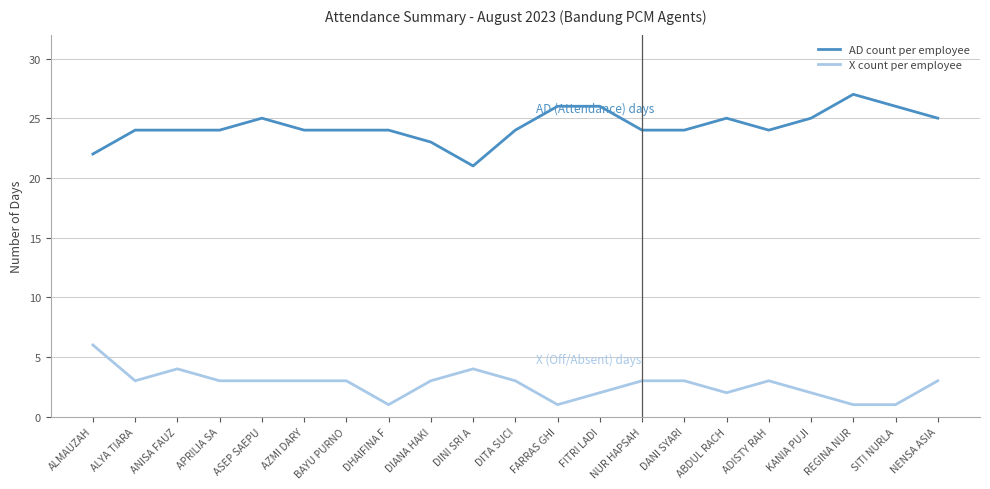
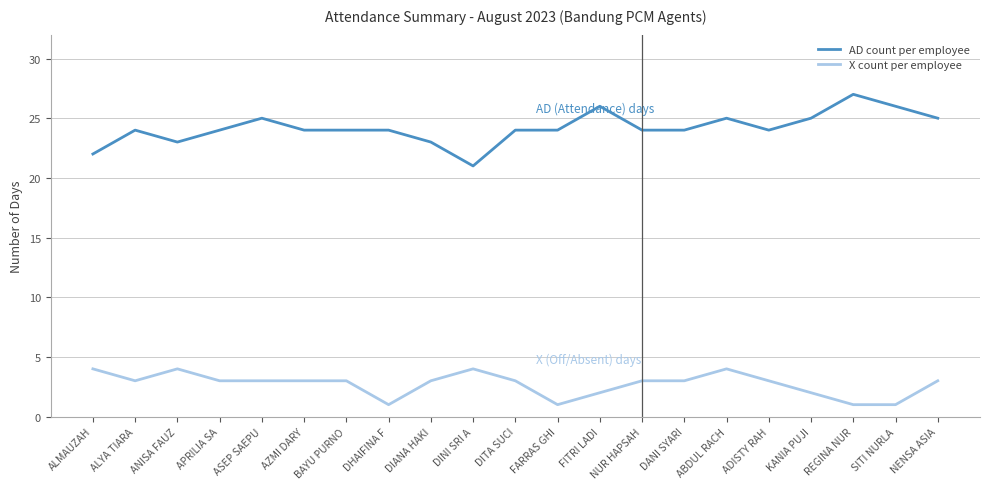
  {
    "AD count per employee": {
      "ALMAUZAH": 22,
      "ALYA TIARA": 24,
-     "ANISA FAUZ": 24,
+     "ANISA FAUZ": 23,
      "APRILIA SA": 24,
      "ASEP SAEPU": 25,
      "AZMI DARY": 24,
      "BAYU PURNO": 24,
      "DHAIFINA F": 24,
      "DIANA HAKI": 23,
      "DINI SRI A": 21,
      "DITA SUCI": 24,
-     "FARRAS GHI": 26,
+     "FARRAS GHI": 24,
      "FITRI LADI": 26,
      "NUR HAPSAH": 24,
      "DANI SYARI": 24,
      "ABDUL RACH": 25,
      "ADISTY RAH": 24,
      "KANIA PUJI": 25,
      "REGINA NUR": 27,
      "SITI NURLA": 26,
      "NENSA ASIA": 25
    },
    "X count per employee": {
-     "ALMAUZAH": 6,
+     "ALMAUZAH": 4,
      "ALYA TIARA": 3,
      "ANISA FAUZ": 4,
      "APRILIA SA": 3,
      "ASEP SAEPU": 3,
      "AZMI DARY": 3,
      "BAYU PURNO": 3,
      "DHAIFINA F": 1,
      "DIANA HAKI": 3,
      "DINI SRI A": 4,
      "DITA SUCI": 3,
      "FARRAS GHI": 1,
      "FITRI LADI": 2,
      "NUR HAPSAH": 3,
      "DANI SYARI": 3,
-     "ABDUL RACH": 2,
+     "ABDUL RACH": 4,
      "ADISTY RAH": 3,
      "KANIA PUJI": 2,
      "REGINA NUR": 1,
      "SITI NURLA": 1,
      "NENSA ASIA": 3
    }
  }
